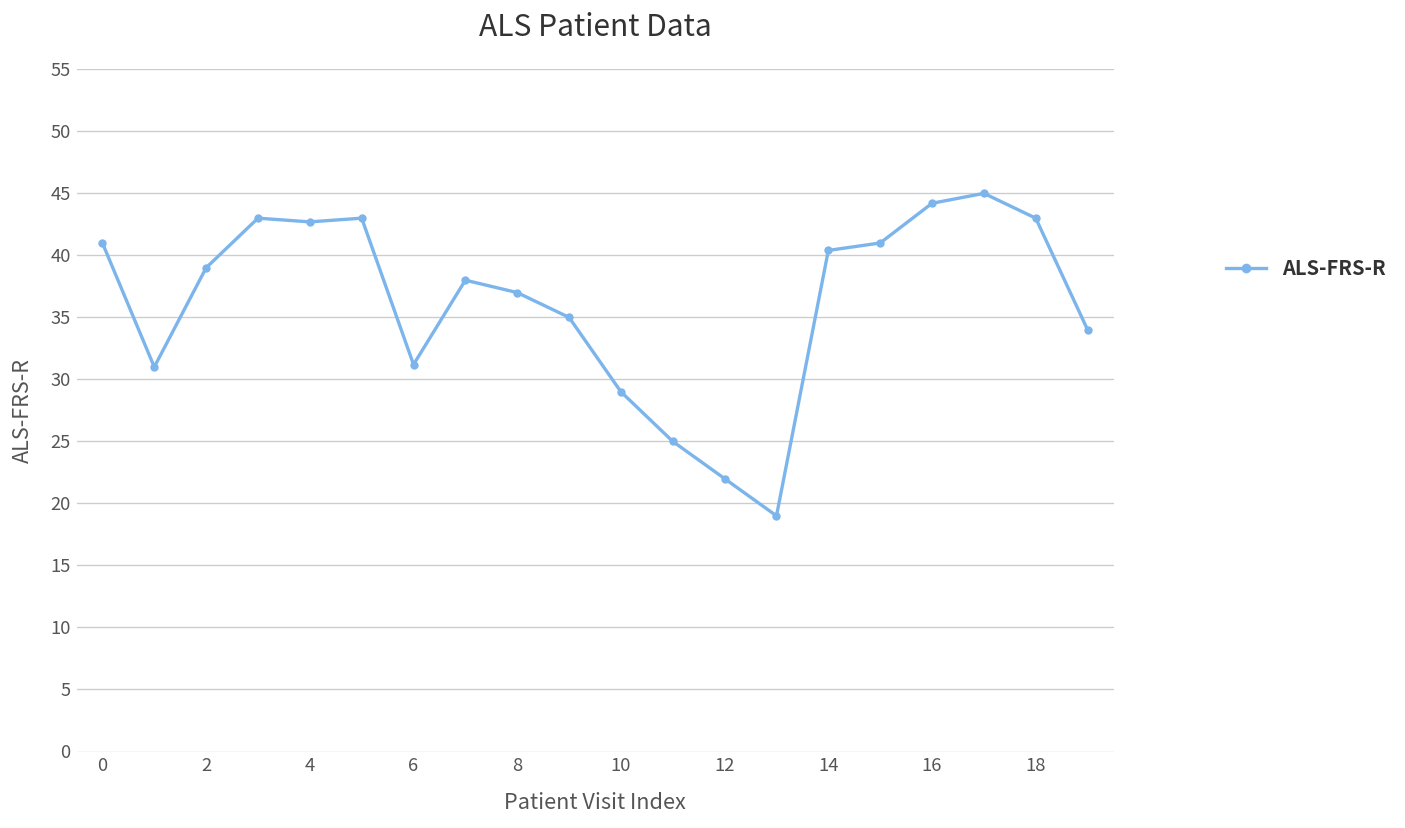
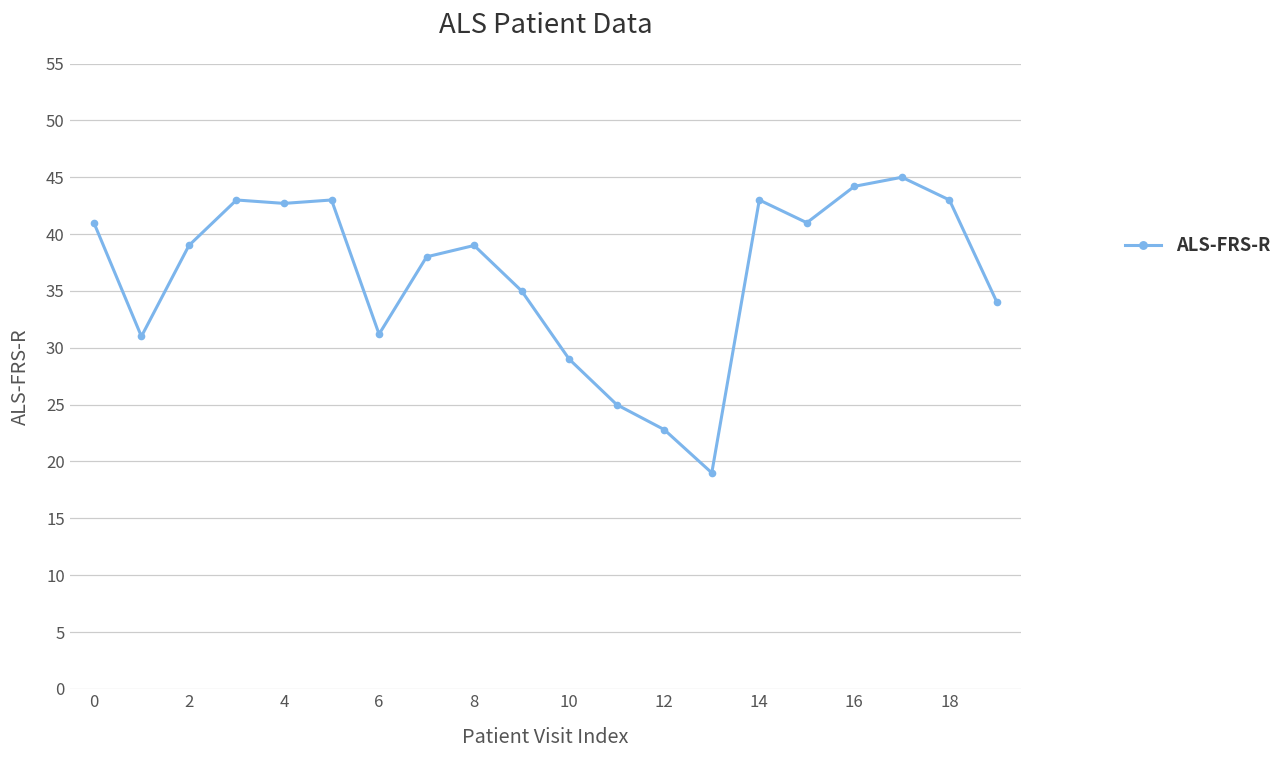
  {
    "0": 41.0,
    "2": 39.0,
    "4": 42.7,
    "6": 31.2,
-   "8": 37,
+   "8": 39,
    "10": 29.0,
-   "12": 22.0,
-   "14": 40.4,
+   "12": 22.8,
+   "14": 43.0,
    "16": 44.2,
    "18": 43.0
  }
